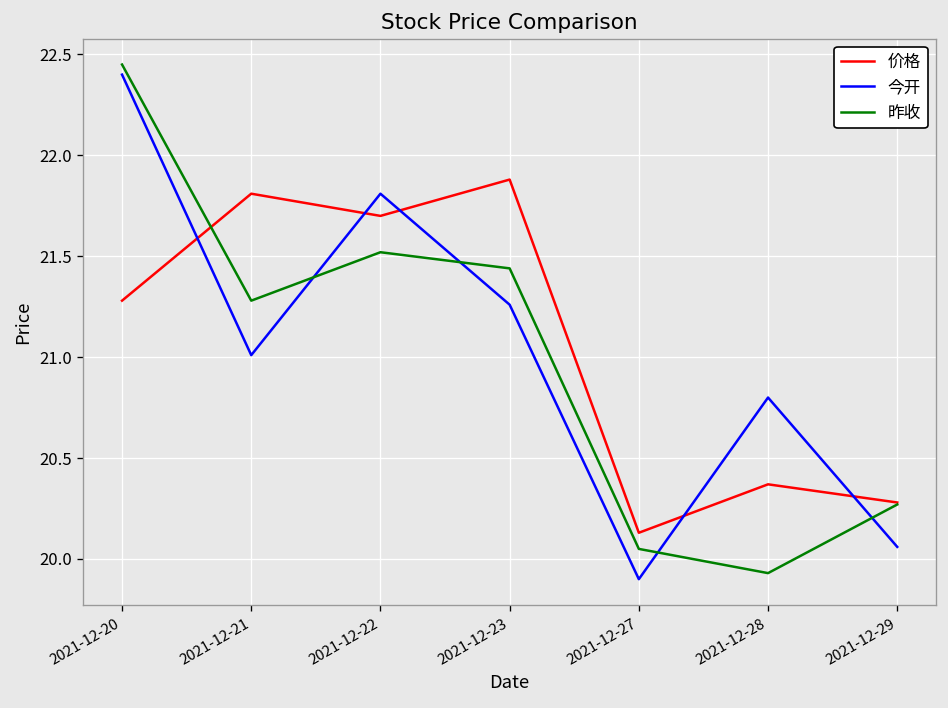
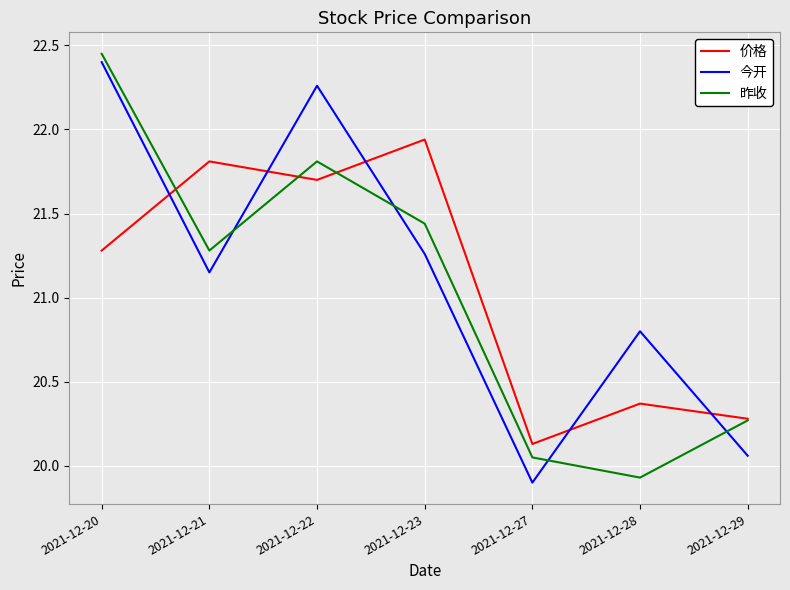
  {
    "价格": {
      "2021-12-20": 21.28,
      "2021-12-21": 21.81,
      "2021-12-22": 21.70,
-     "2021-12-23": 21.88,
+     "2021-12-23": 21.94,
      "2021-12-27": 20.13,
      "2021-12-28": 20.37
    },
    "今开": {
      "2021-12-20": 22.40,
-     "2021-12-21": 21.01,
-     "2021-12-22": 21.81,
+     "2021-12-21": 21.15,
+     "2021-12-22": 22.26,
      "2021-12-23": 21.26,
      "2021-12-27": 19.90,
      "2021-12-28": 20.80,
      "2021-12-29": 20.06
    },
    "昨收": {
      "2021-12-20": 22.45,
      "2021-12-21": 21.28,
-     "2021-12-22": 21.52,
+     "2021-12-22": 21.81,
      "2021-12-23": 21.44,
      "2021-12-27": 20.05,
      "2021-12-28": 19.93
    }
  }
